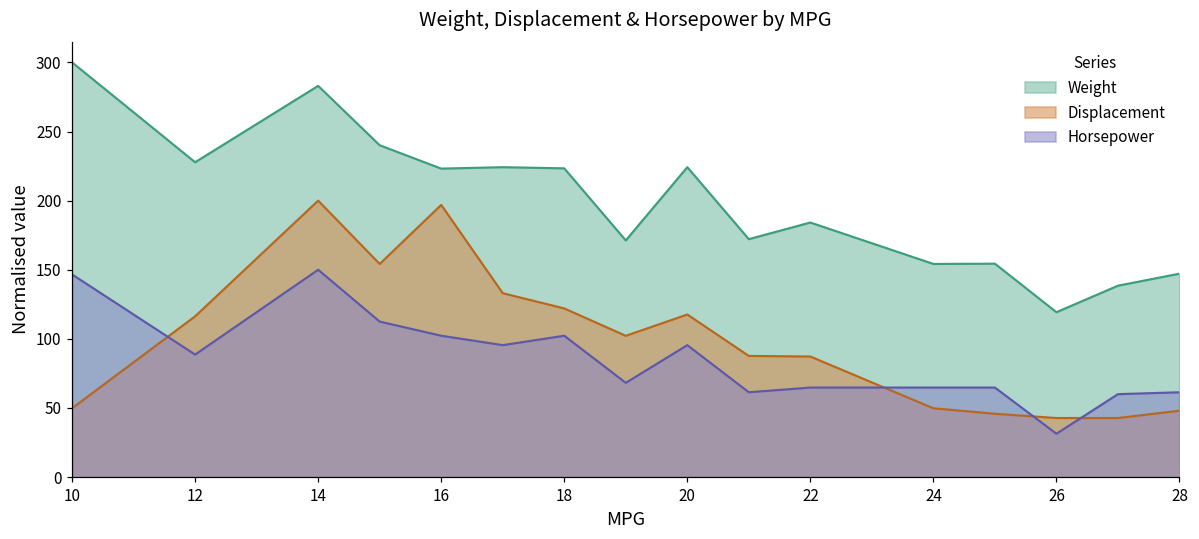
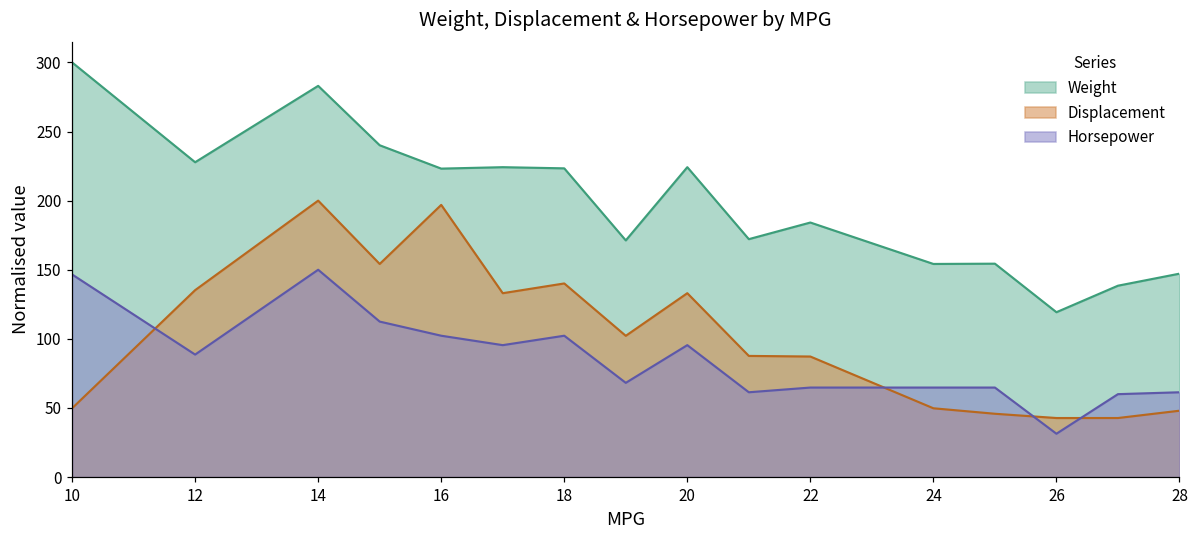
  {
    "Displacement": {
      "10": 50,
-     "12": 116,
+     "12": 135,
      "14": 200,
      "16": 197,
-     "18": 122,
-     "20": 118,
+     "18": 140,
+     "20": 133,
      "22": 87,
      "24": 50,
      "26": 43,
      "28": 48
    }
  }
